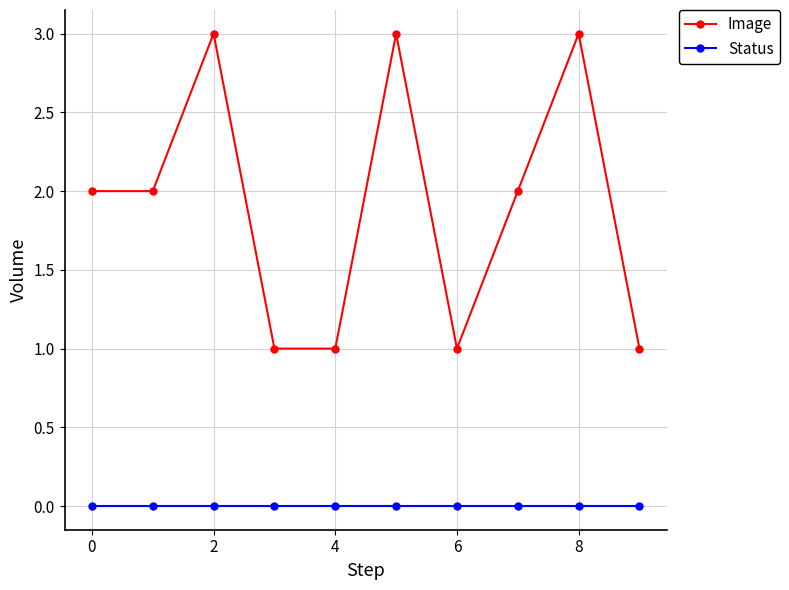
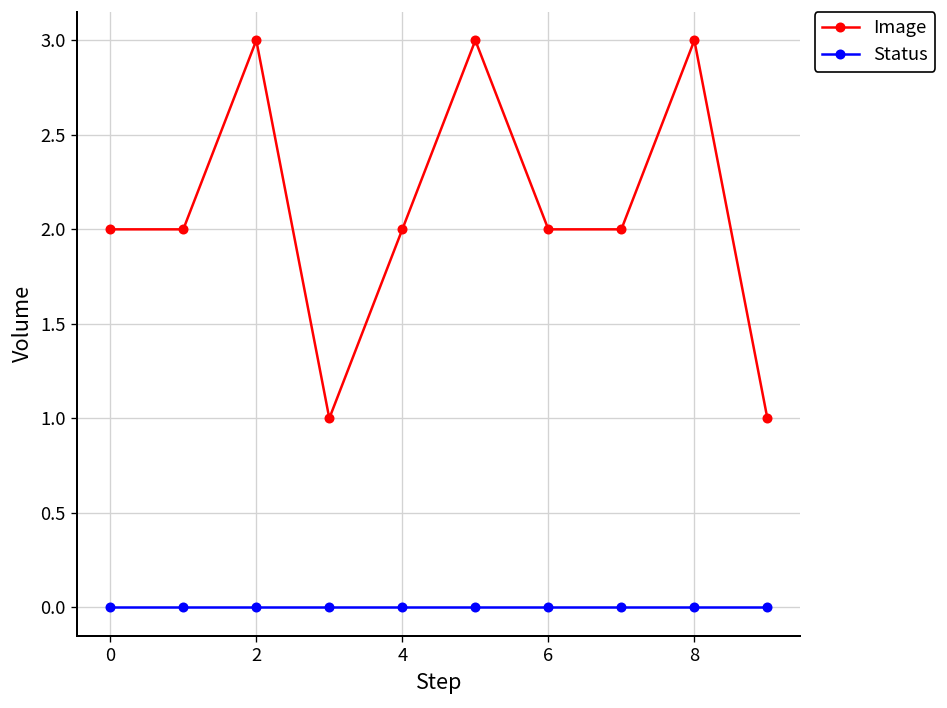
  {
    "Image": {
      "0": 2,
      "2": 3,
-     "4": 1,
-     "6": 1,
+     "4": 2,
+     "6": 2,
      "8": 3
    },
    "Status": {
      "0": 0,
      "2": 0,
      "4": 0,
      "6": 0,
      "8": 0
    }
  }
